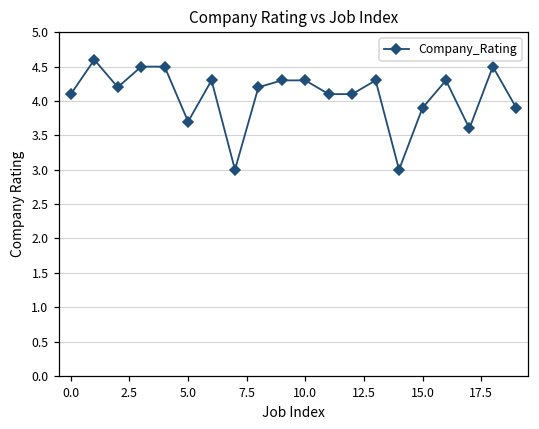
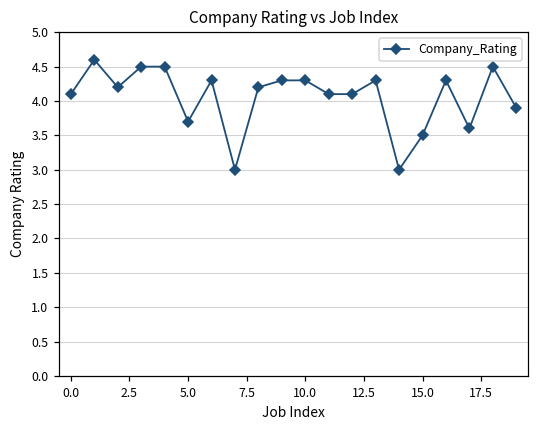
  {
    "0.0": 4.1,
    "5.0": 3.7,
    "10.0": 4.3,
-   "15.0": 3.9
+   "15.0": 3.5
  }
